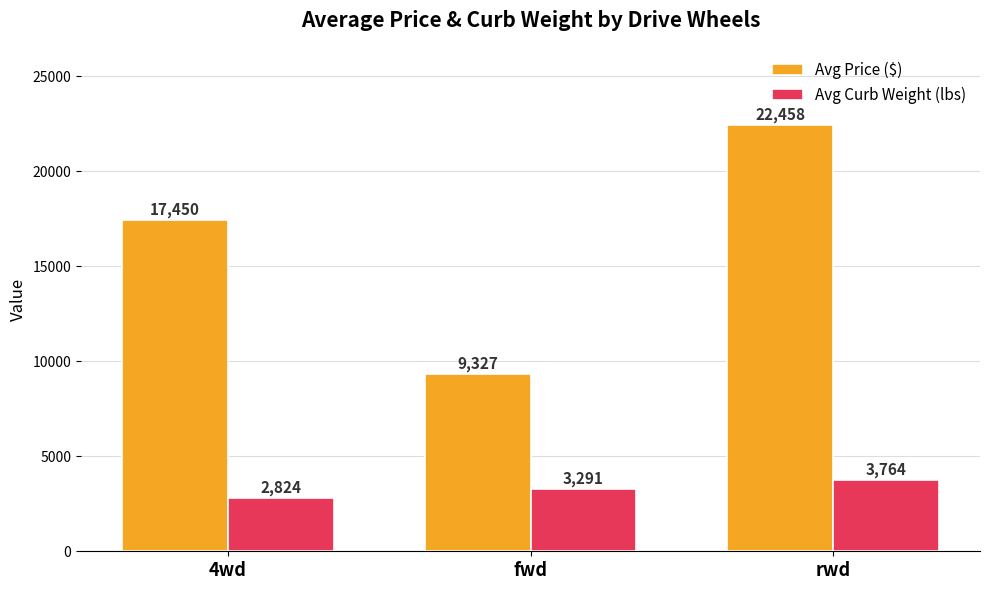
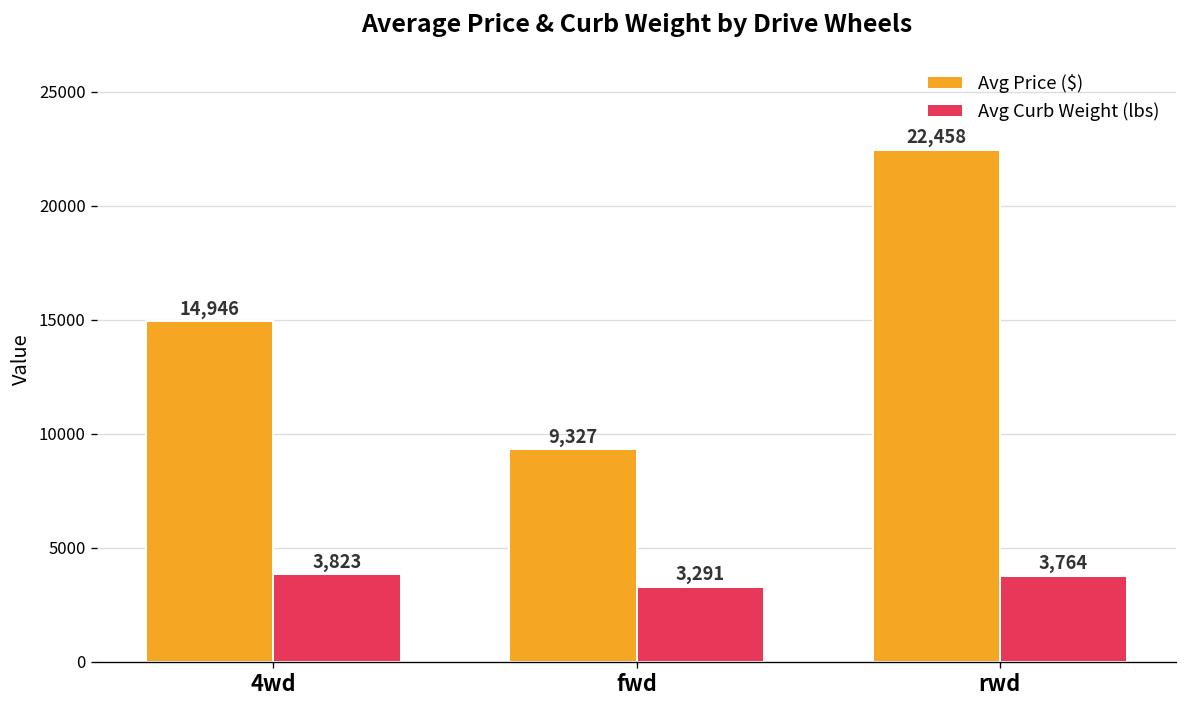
  {
    "Avg Price ($)": {
-     "4wd": "17,450",
+     "4wd": "14,946",
      "fwd": "9,327",
      "rwd": "22,458"
    },
    "Avg Curb Weight (lbs)": {
-     "4wd": "2,824",
+     "4wd": "3,823",
      "fwd": "3,291",
      "rwd": "3,764"
    }
  }
